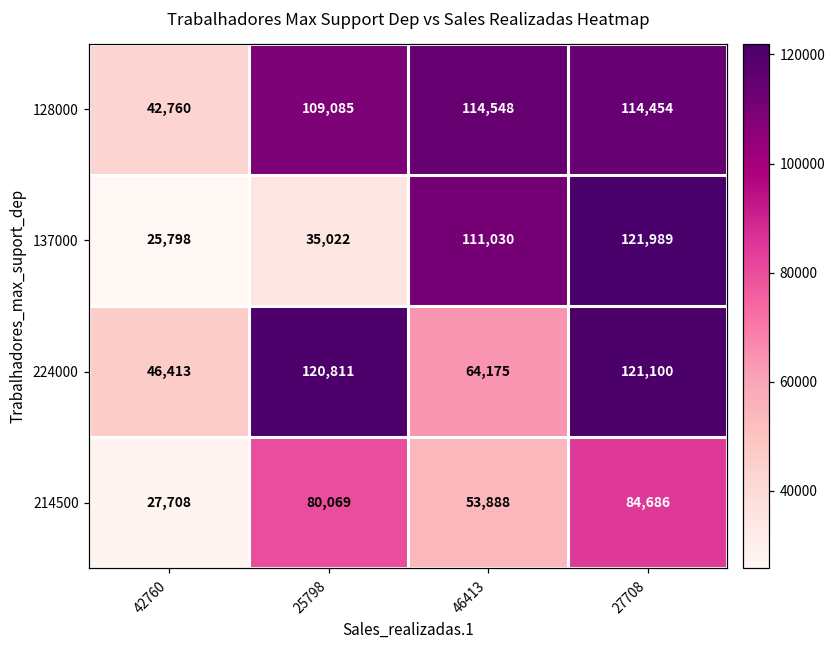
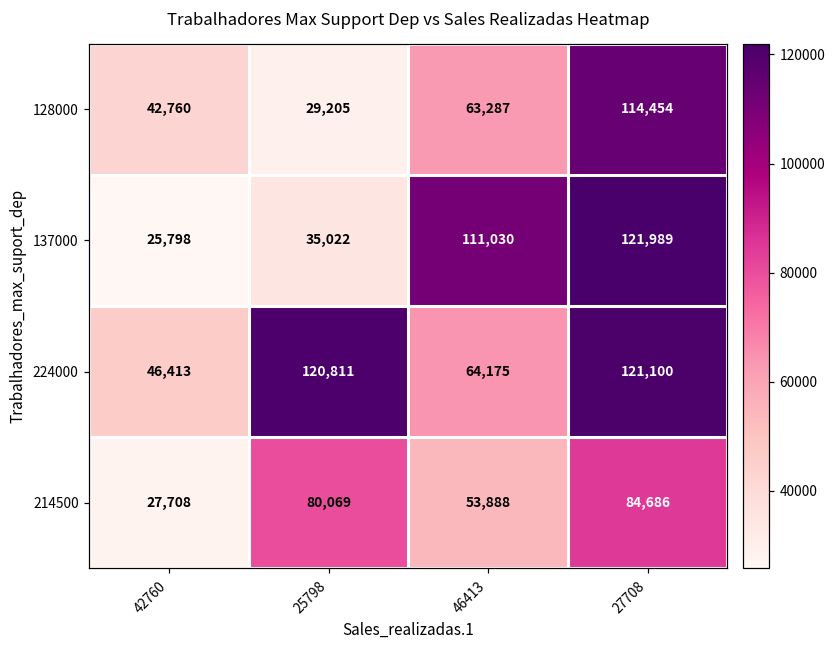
  {
    "128000": {
      "42760": "42,760",
-     "25798": "109,085",
-     "46413": "114,548",
+     "25798": "29,205",
+     "46413": "63,287",
      "27708": "114,454"
    },
    "137000": {
      "42760": "25,798",
      "25798": "35,022",
      "46413": "111,030",
      "27708": "121,989"
    },
    "224000": {
      "42760": "46,413",
      "25798": "120,811",
      "46413": "64,175",
      "27708": "121,100"
    },
    "214500": {
      "42760": "27,708",
      "25798": "80,069",
      "46413": "53,888",
      "27708": "84,686"
    }
  }
